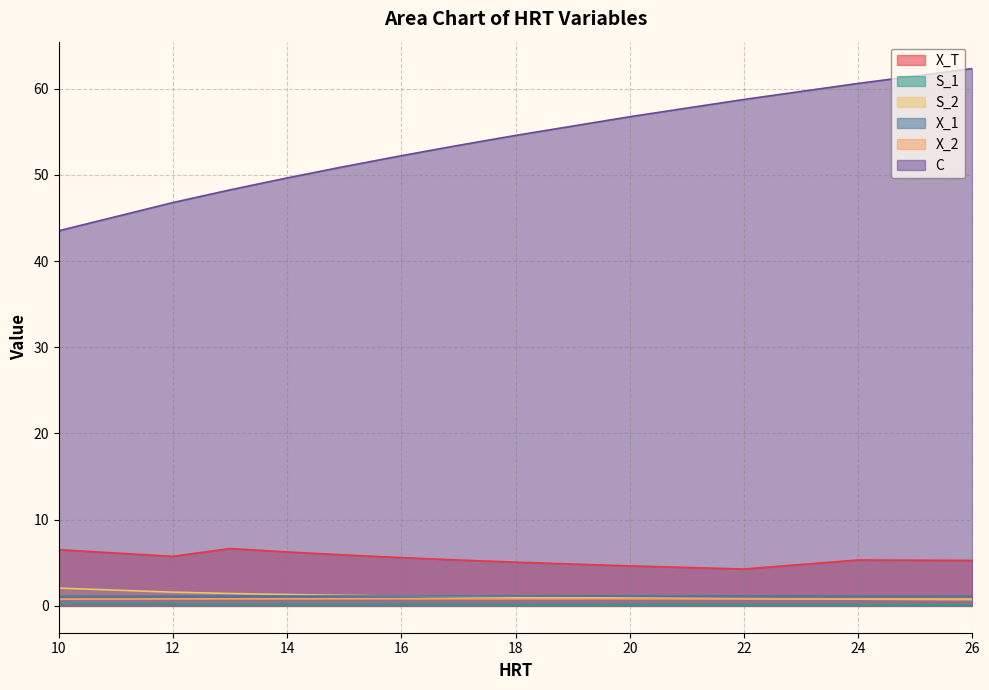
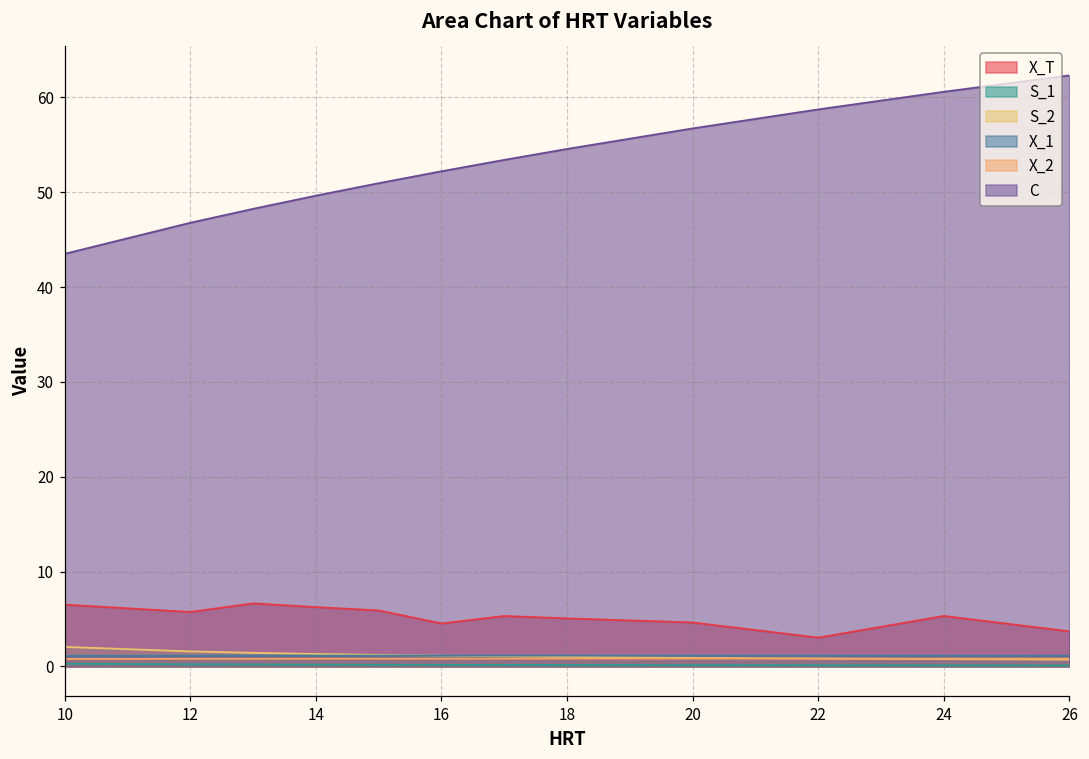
  {
    "X_T": {
      "10": 7,
      "12": 6,
      "14": 6,
-     "16": 6,
+     "16": 5,
      "18": 5,
      "20": 5,
-     "22": 4,
+     "22": 3,
      "24": 5,
-     "26": 5
+     "26": 4
    }
  }
